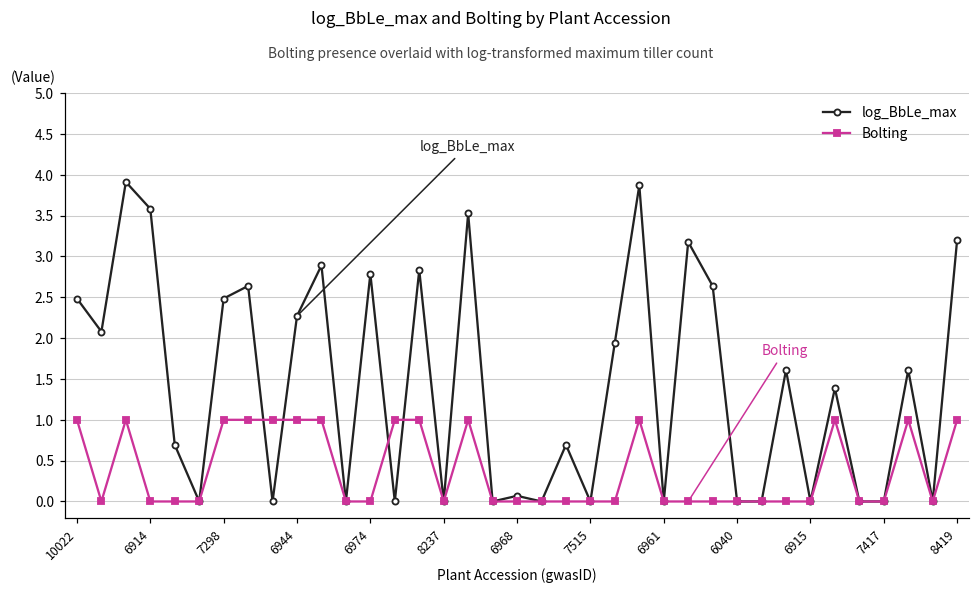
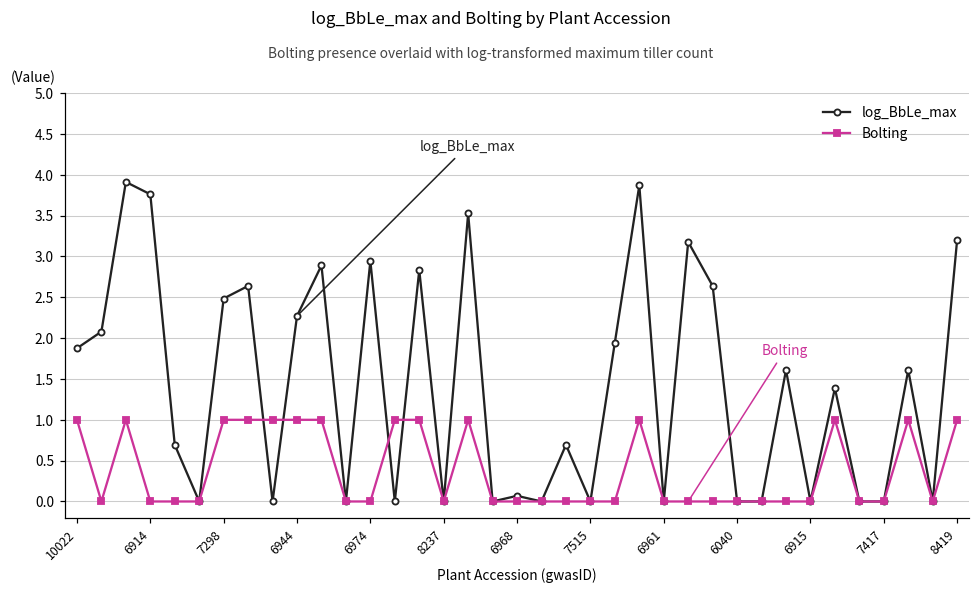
  {
    "log_BbLe_max": {
-     "10022": 2.5,
-     "6914": 3.6,
+     "10022": 1.9,
+     "6914": 3.8,
      "7298": 2.5,
      "6944": 2.3,
-     "6974": 2.8,
+     "6974": 2.9,
      "6968": 0.1,
      "8419": 3.2
    },
    "Bolting": {
      "10022": 1.0,
      "6914": 0.0,
      "7298": 1.0,
      "6944": 1.0,
      "6974": 0.0,
      "6968": 0.0,
      "8419": 1.0
    }
  }
